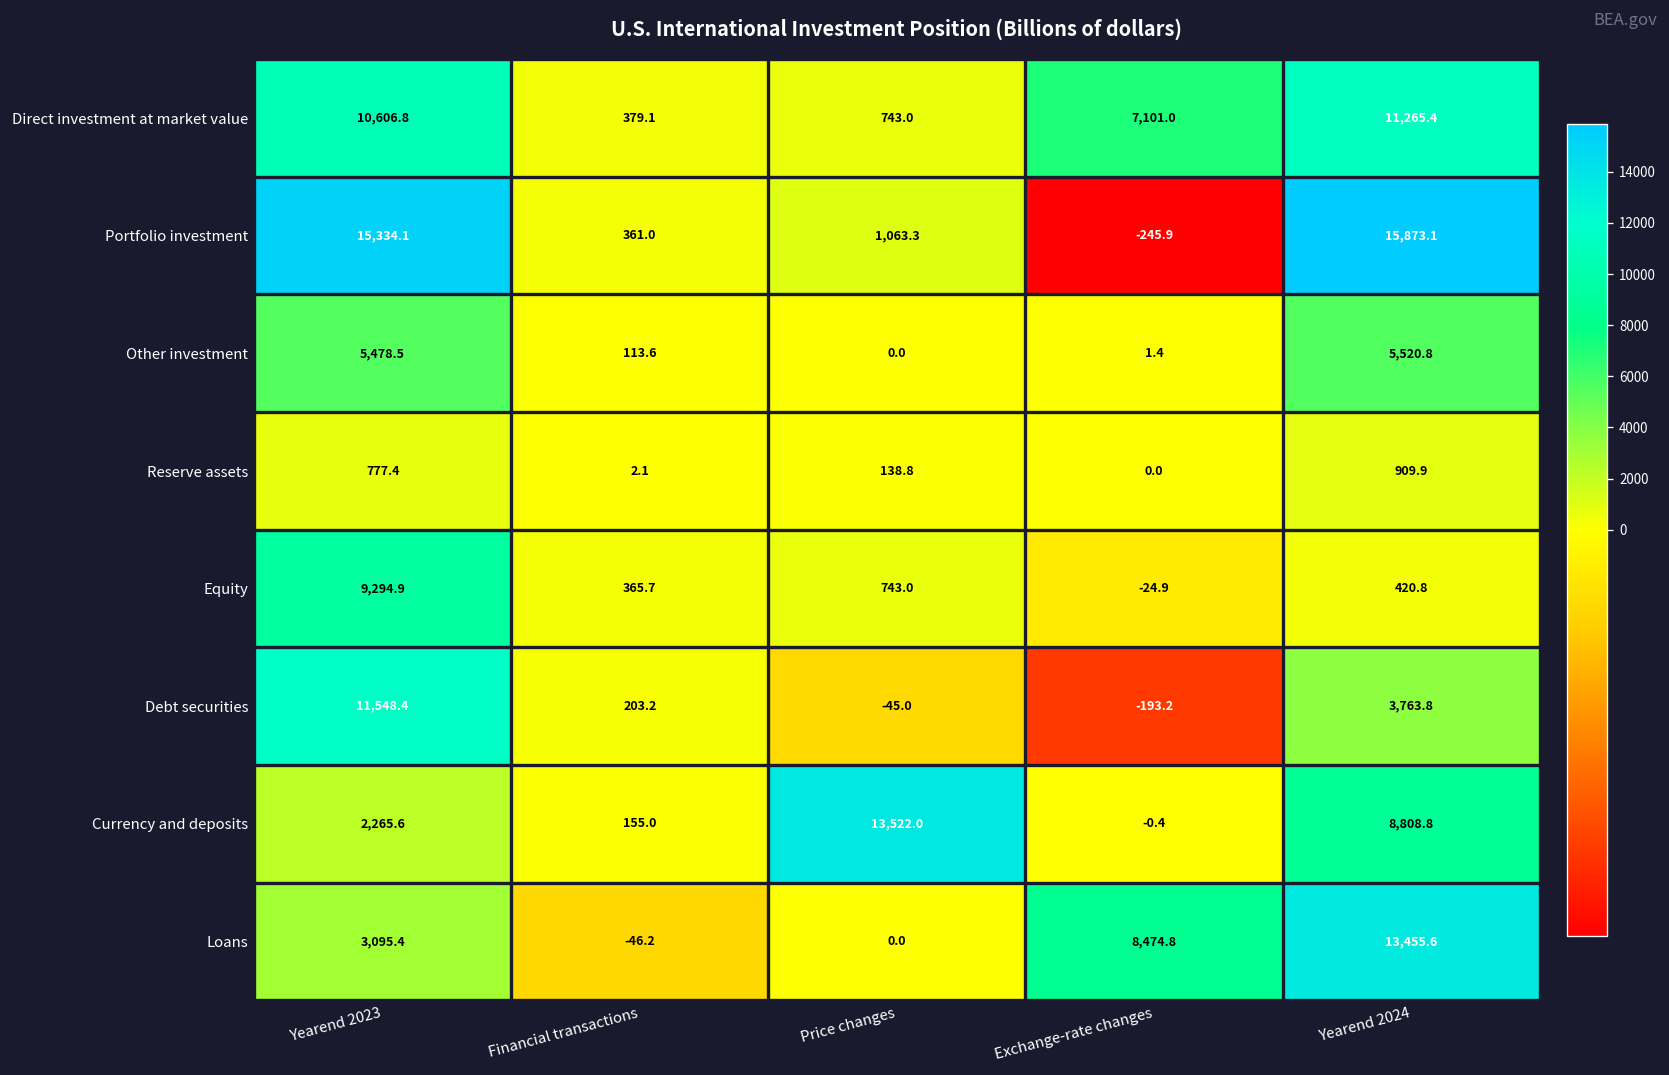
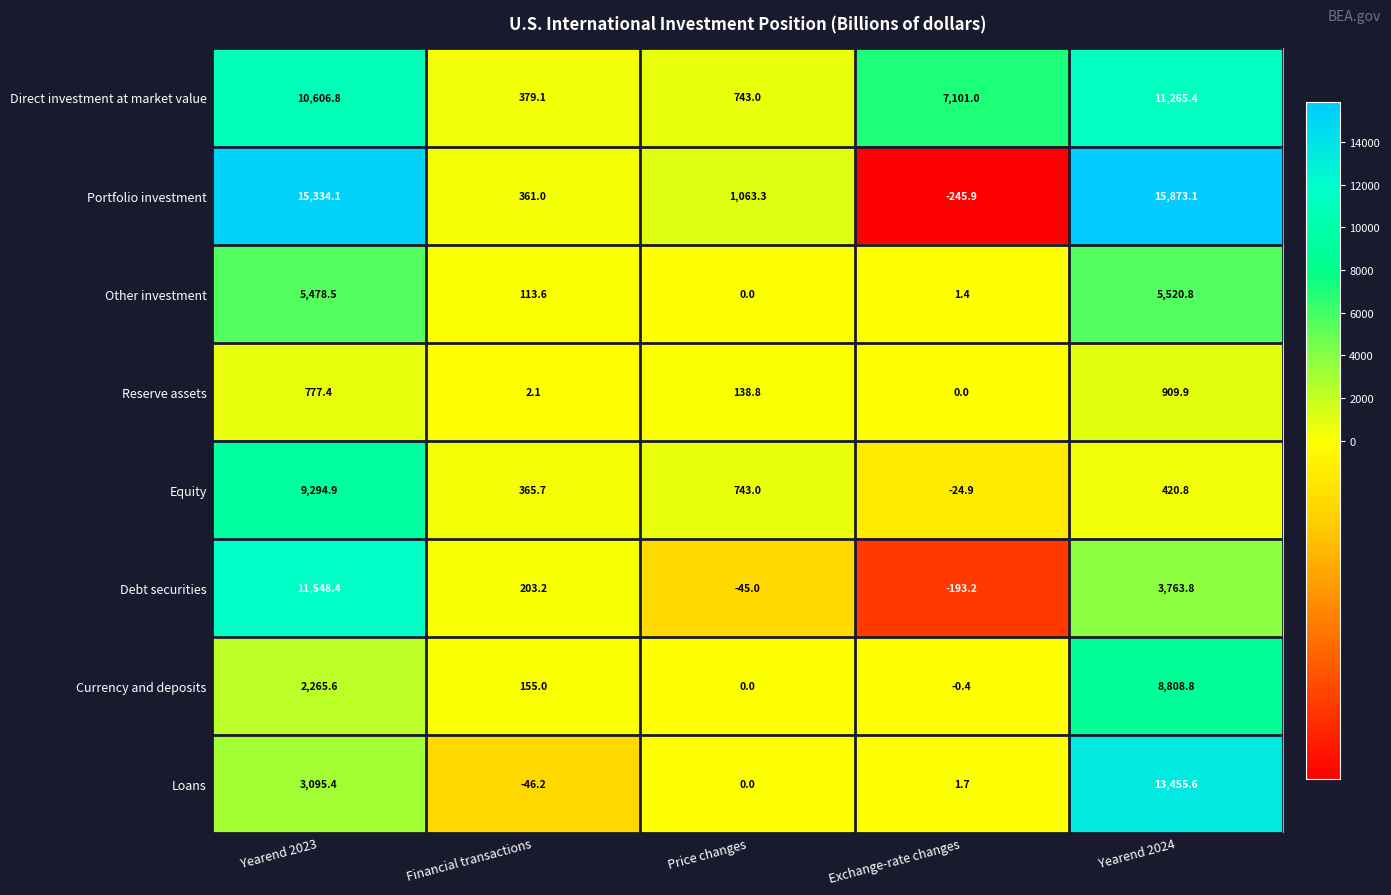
  {
    "Direct investment at market value": {
      "Yearend 2023": "10,606.8",
      "Financial transactions": "379.1",
      "Price changes": "743.0",
      "Exchange-rate changes": "7,101.0",
      "Yearend 2024": "11,265.4"
    },
    "Portfolio investment": {
      "Yearend 2023": "15,334.1",
      "Financial transactions": "361.0",
      "Price changes": "1,063.3",
      "Exchange-rate changes": "-245.9",
      "Yearend 2024": "15,873.1"
    },
    "Other investment": {
      "Yearend 2023": "5,478.5",
      "Financial transactions": "113.6",
      "Price changes": "0.0",
      "Exchange-rate changes": "1.4",
      "Yearend 2024": "5,520.8"
    },
    "Reserve assets": {
      "Yearend 2023": "777.4",
      "Financial transactions": "2.1",
      "Price changes": "138.8",
      "Exchange-rate changes": "0.0",
      "Yearend 2024": "909.9"
    },
    "Equity": {
      "Yearend 2023": "9,294.9",
      "Financial transactions": "365.7",
      "Price changes": "743.0",
      "Exchange-rate changes": "-24.9",
      "Yearend 2024": "420.8"
    },
    "Debt securities": {
      "Yearend 2023": "11,548.4",
      "Financial transactions": "203.2",
      "Price changes": "-45.0",
      "Exchange-rate changes": "-193.2",
      "Yearend 2024": "3,763.8"
    },
    "Currency and deposits": {
      "Yearend 2023": "2,265.6",
      "Financial transactions": "155.0",
-     "Price changes": "13,522.0",
+     "Price changes": "0.0",
      "Exchange-rate changes": "-0.4",
      "Yearend 2024": "8,808.8"
    },
    "Loans": {
      "Yearend 2023": "3,095.4",
      "Financial transactions": "-46.2",
      "Price changes": "0.0",
-     "Exchange-rate changes": "8,474.8",
+     "Exchange-rate changes": "1.7",
      "Yearend 2024": "13,455.6"
    }
  }
